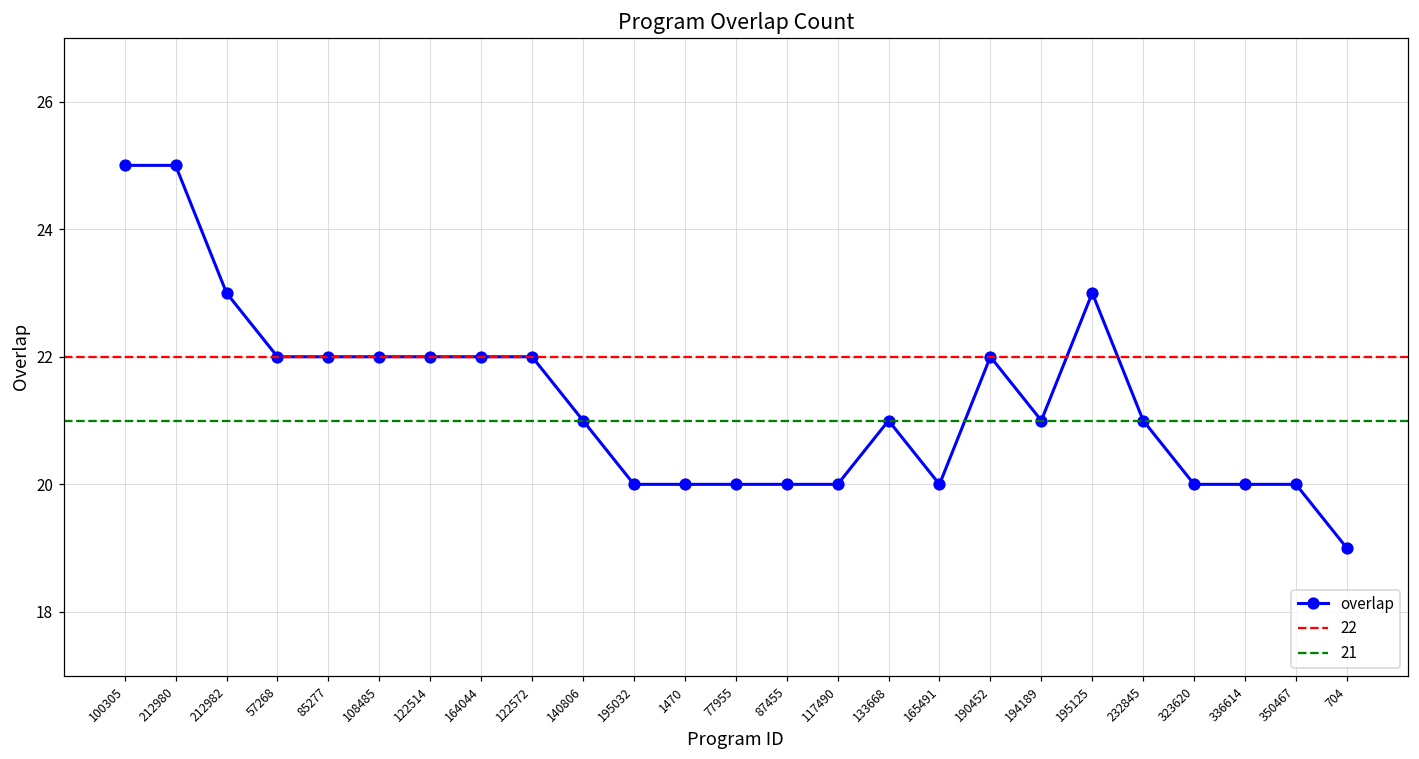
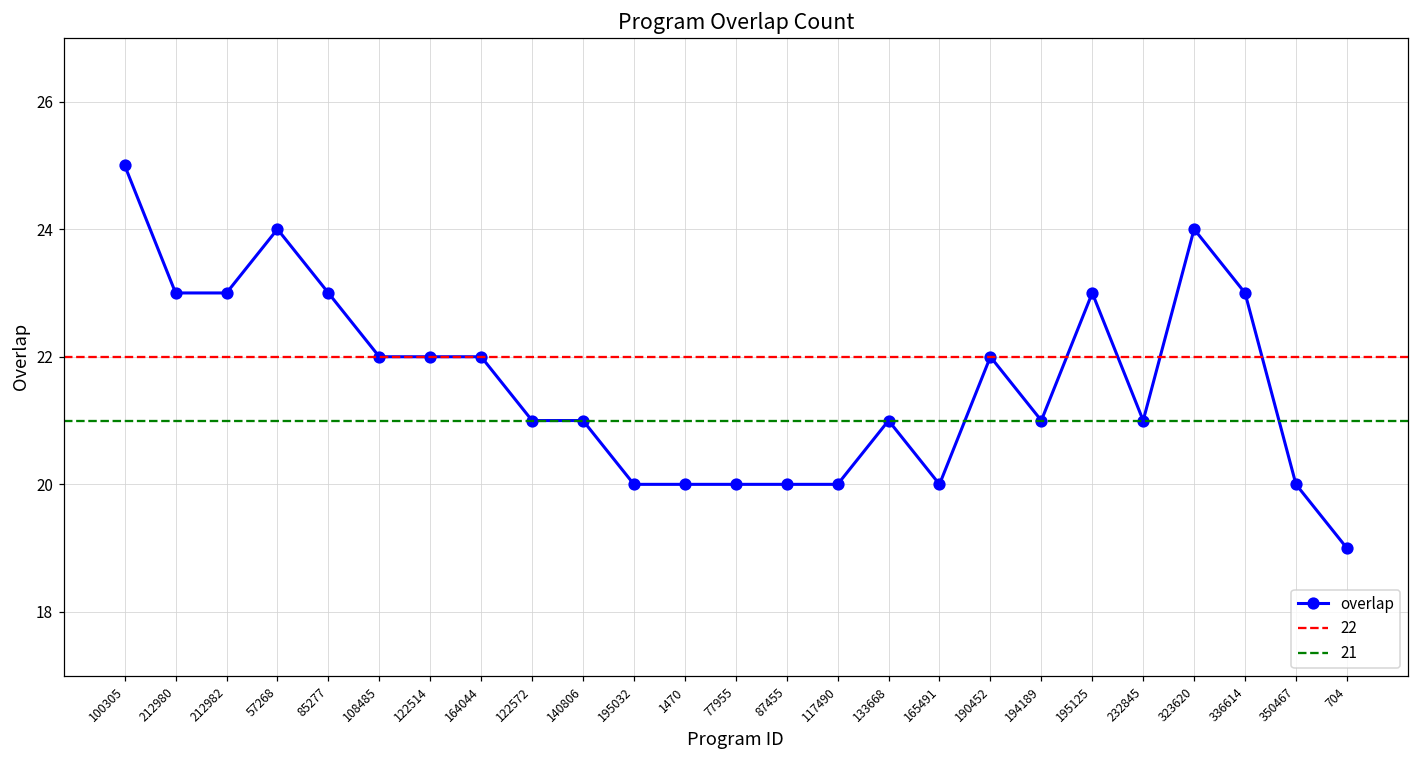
  {
    "100305": 25,
-   "212980": 25,
+   "212980": 23,
    "212982": 23,
-   "57268": 22,
-   "85277": 22,
+   "57268": 24,
+   "85277": 23,
    "108485": 22,
    "122514": 22,
    "164044": 22,
-   "122572": 22,
+   "122572": 21,
    "140806": 21,
    "195032": 20,
    "1470": 20,
    "77955": 20,
    "87455": 20,
    "117490": 20,
    "133668": 21,
    "165491": 20,
    "190452": 22,
    "194189": 21,
    "195125": 23,
    "232845": 21,
-   "323620": 20,
-   "336614": 20,
+   "323620": 24,
+   "336614": 23,
    "350467": 20,
    "704": 19
  }
